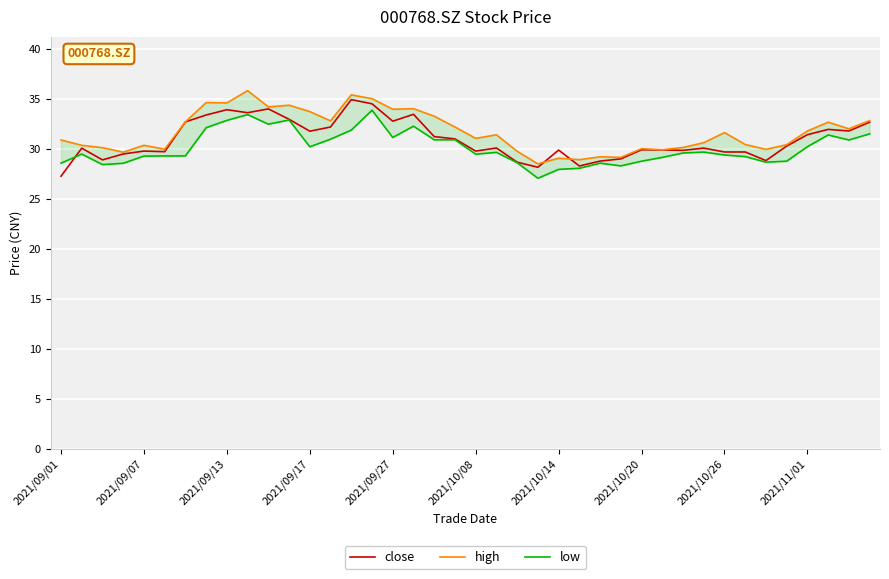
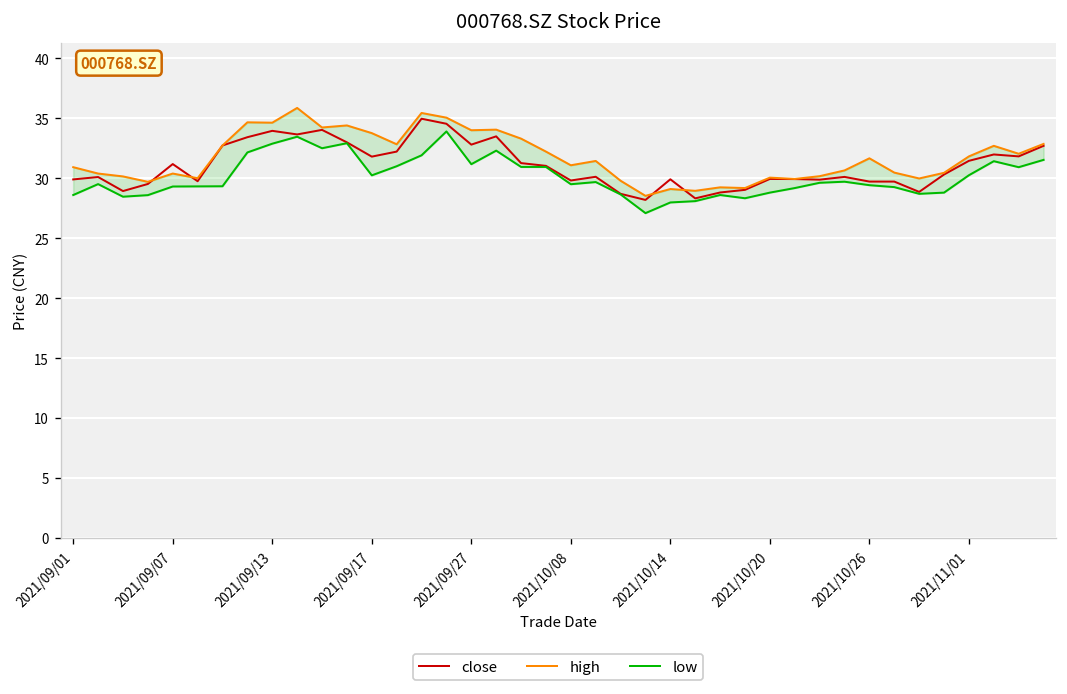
  {
    "close": {
-     "2021/09/01": 27,
-     "2021/09/07": 30,
+     "2021/09/01": 30,
+     "2021/09/07": 31,
      "2021/09/13": 34,
      "2021/09/17": 32,
      "2021/09/27": 33,
      "2021/10/08": 30,
      "2021/10/14": 30,
      "2021/10/26": 30,
      "2021/11/01": 31
    },
    "high": {
      "2021/09/01": 31,
      "2021/09/07": 30,
      "2021/09/13": 35,
      "2021/09/17": 34,
      "2021/09/27": 34,
      "2021/10/08": 31,
      "2021/10/14": 29,
      "2021/10/26": 32,
      "2021/11/01": 32
    },
    "low": {
      "2021/09/01": 29,
      "2021/09/07": 29,
      "2021/09/13": 33,
      "2021/09/17": 30,
      "2021/09/27": 31,
      "2021/10/08": 30,
      "2021/10/14": 28,
      "2021/10/20": 29,
      "2021/10/26": 29,
      "2021/11/01": 30
    }
  }
